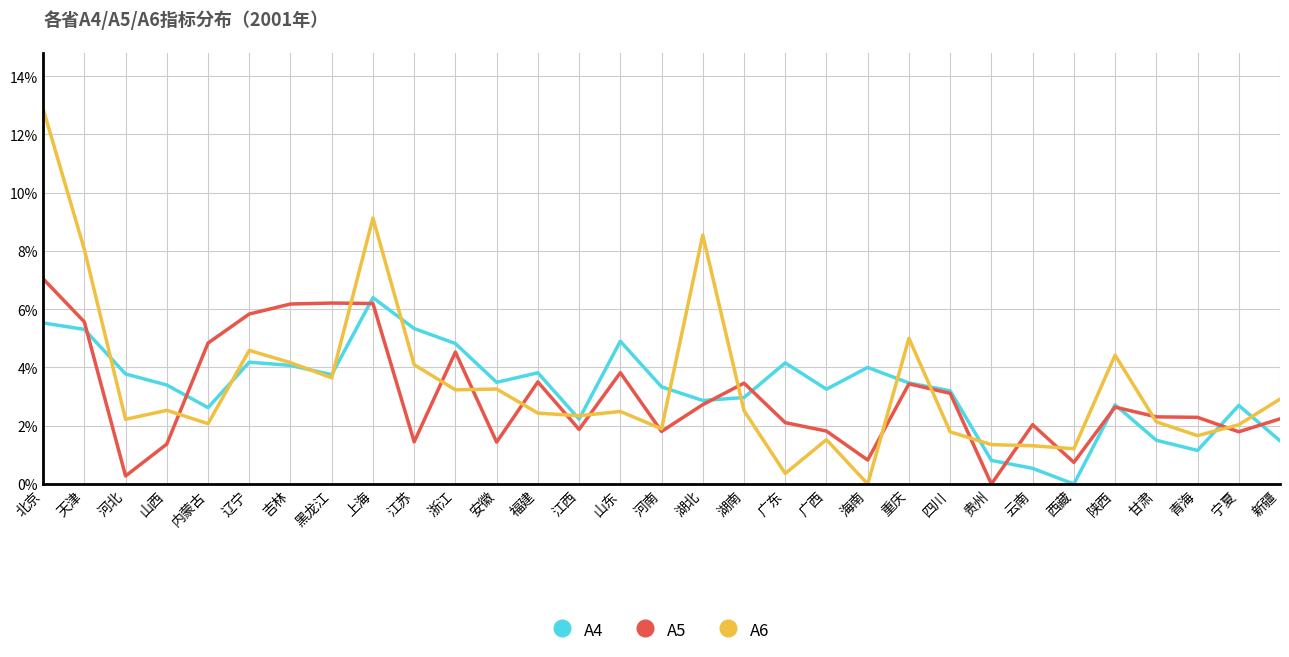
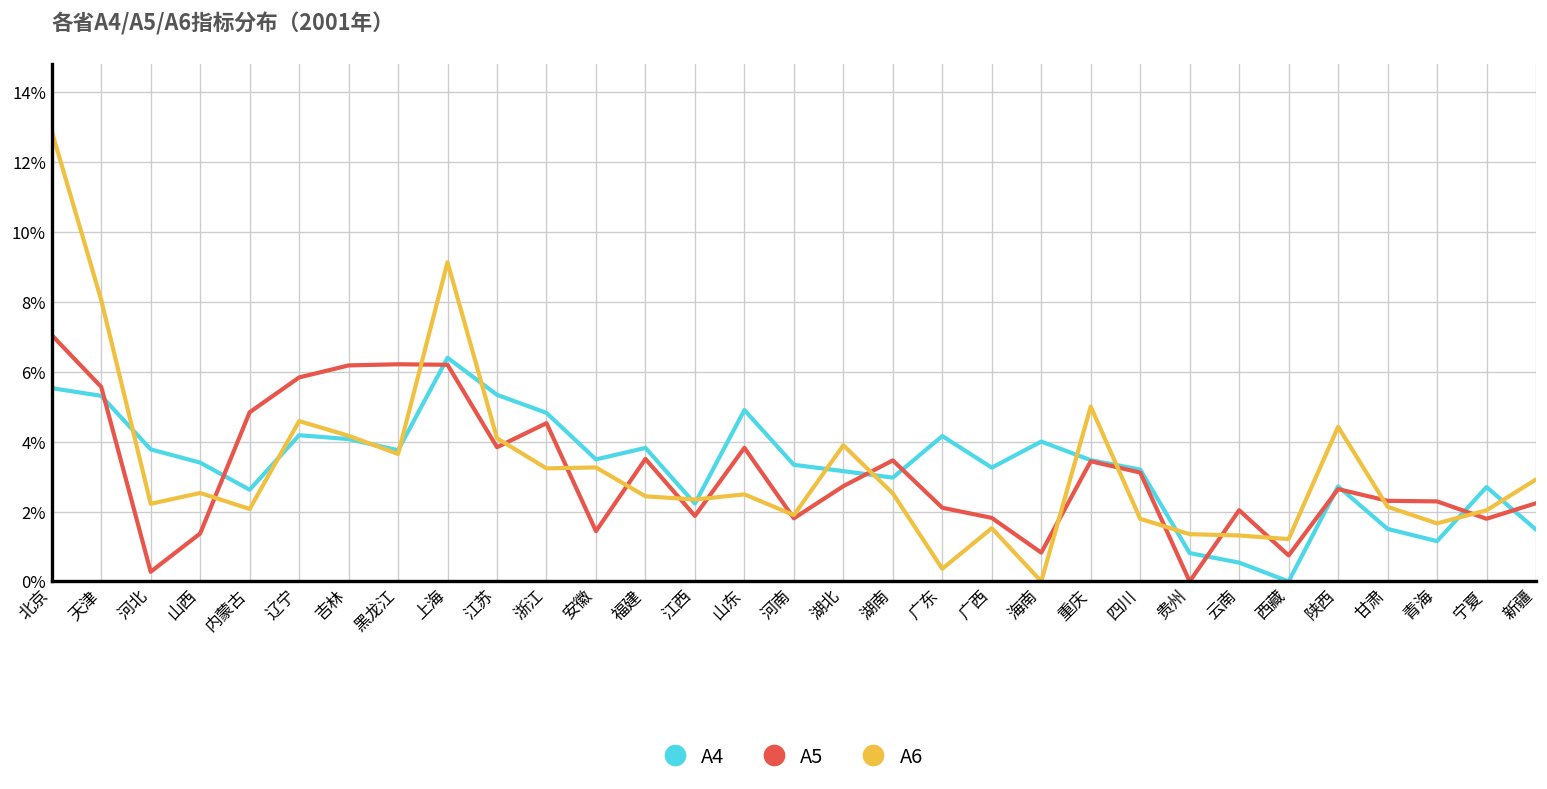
  {
    "A4": {
      "北京": "5.5%",
      "天津": "5.3%",
      "河北": "3.8%",
      "山西": "3.4%",
      "内蒙古": "2.6%",
      "辽宁": "4.2%",
      "吉林": "4.1%",
      "黑龙江": "3.8%",
      "上海": "6.4%",
      "江苏": "5.3%",
      "浙江": "4.8%",
      "安徽": "3.5%",
      "福建": "3.8%",
      "江西": "2.2%",
      "山东": "4.9%",
      "河南": "3.3%",
-     "湖北": "2.9%",
+     "湖北": "3.2%",
      "湖南": "3.0%",
      "广东": "4.2%",
      "广西": "3.3%",
      "海南": "4.0%",
      "贵州": "0.8%",
      "云南": "0.5%",
      "西藏": "0.0%",
      "甘肃": "1.5%",
      "青海": "1.2%",
      "宁夏": "2.7%",
      "新疆": "1.5%"
    },
    "A5": {
      "北京": "7.0%",
      "天津": "5.6%",
      "河北": "0.3%",
      "山西": "1.4%",
      "内蒙古": "4.8%",
      "辽宁": "5.8%",
      "吉林": "6.2%",
      "黑龙江": "6.2%",
      "上海": "6.2%",
-     "江苏": "1.4%",
+     "江苏": "3.8%",
      "浙江": "4.5%",
      "安徽": "1.4%",
      "福建": "3.5%",
      "江西": "1.9%",
      "山东": "3.8%",
      "河南": "1.8%",
      "湖北": "2.7%",
      "湖南": "3.5%",
      "广东": "2.1%",
      "广西": "1.8%",
      "海南": "0.8%",
      "贵州": "0.0%",
      "云南": "2.0%",
      "西藏": "0.7%",
      "甘肃": "2.3%",
      "青海": "2.3%",
      "宁夏": "1.8%",
      "新疆": "2.2%"
    },
    "A6": {
      "北京": "12.9%",
      "天津": "8.1%",
      "河北": "2.2%",
      "山西": "2.5%",
      "内蒙古": "2.1%",
      "辽宁": "4.6%",
      "吉林": "4.2%",
      "黑龙江": "3.6%",
      "上海": "9.1%",
      "江苏": "4.1%",
      "浙江": "3.2%",
      "安徽": "3.3%",
      "福建": "2.4%",
      "江西": "2.3%",
      "山东": "2.5%",
      "河南": "1.9%",
-     "湖北": "8.5%",
+     "湖北": "3.9%",
      "湖南": "2.5%",
      "广东": "0.4%",
      "广西": "1.5%",
      "海南": "0.0%",
      "重庆": "5.0%",
      "四川": "1.8%",
      "贵州": "1.4%",
      "云南": "1.3%",
      "西藏": "1.2%",
      "陕西": "4.4%",
      "甘肃": "2.1%",
      "青海": "1.7%",
      "宁夏": "2.0%",
      "新疆": "2.9%"
    }
  }
